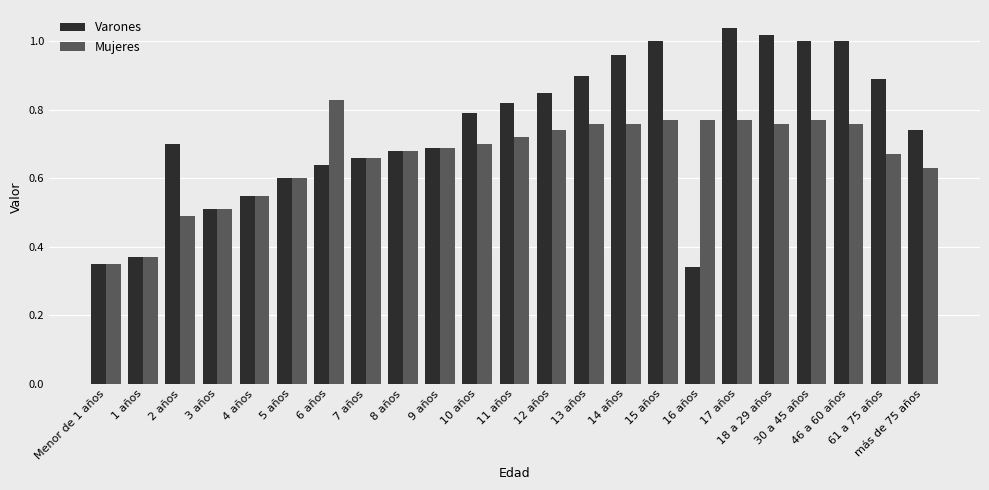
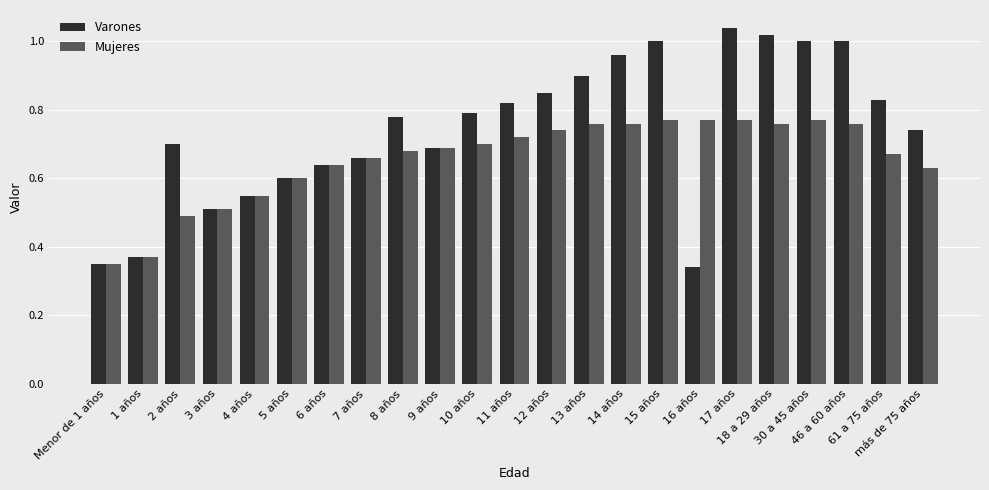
  {
    "Varones": {
      "Menor de 1 años": 0.35,
      "1 años": 0.37,
      "2 años": 0.70,
      "3 años": 0.51,
      "4 años": 0.55,
      "5 años": 0.60,
      "6 años": 0.64,
      "7 años": 0.66,
-     "8 años": 0.68,
+     "8 años": 0.78,
      "9 años": 0.69,
      "10 años": 0.79,
      "11 años": 0.82,
      "12 años": 0.85,
      "13 años": 0.90,
      "14 años": 0.96,
      "15 años": 1.00,
      "16 años": 0.34,
      "17 años": 1.04,
      "18 a 29 años": 1.02,
      "30 a 45 años": 1.00,
      "46 a 60 años": 1.00,
-     "61 a 75 años": 0.89,
+     "61 a 75 años": 0.83,
      "más de 75 años": 0.74
    },
    "Mujeres": {
      "Menor de 1 años": 0.35,
      "1 años": 0.37,
      "2 años": 0.49,
      "3 años": 0.51,
      "4 años": 0.55,
      "5 años": 0.60,
-     "6 años": 0.83,
+     "6 años": 0.64,
      "7 años": 0.66,
      "8 años": 0.68,
      "9 años": 0.69,
      "10 años": 0.70,
      "11 años": 0.72,
      "12 años": 0.74,
      "13 años": 0.76,
      "14 años": 0.76,
      "15 años": 0.77,
      "16 años": 0.77,
      "17 años": 0.77,
      "18 a 29 años": 0.76,
      "30 a 45 años": 0.77,
      "46 a 60 años": 0.76,
      "61 a 75 años": 0.67,
      "más de 75 años": 0.63
    }
  }
